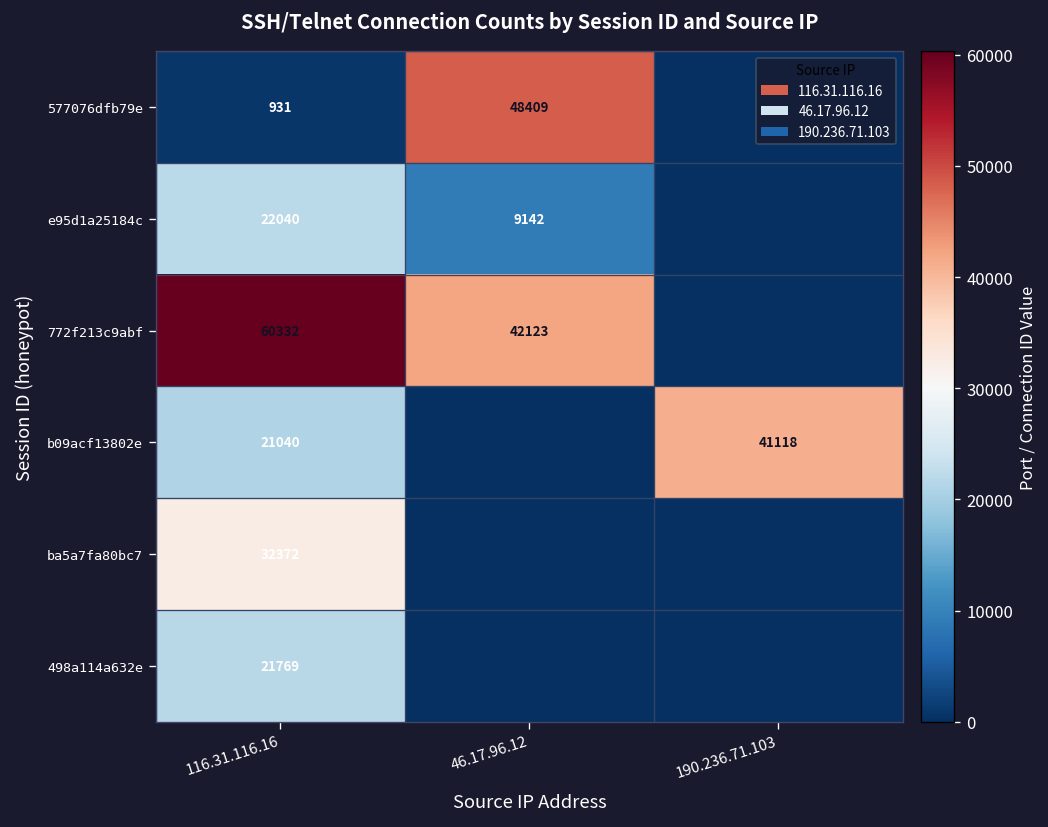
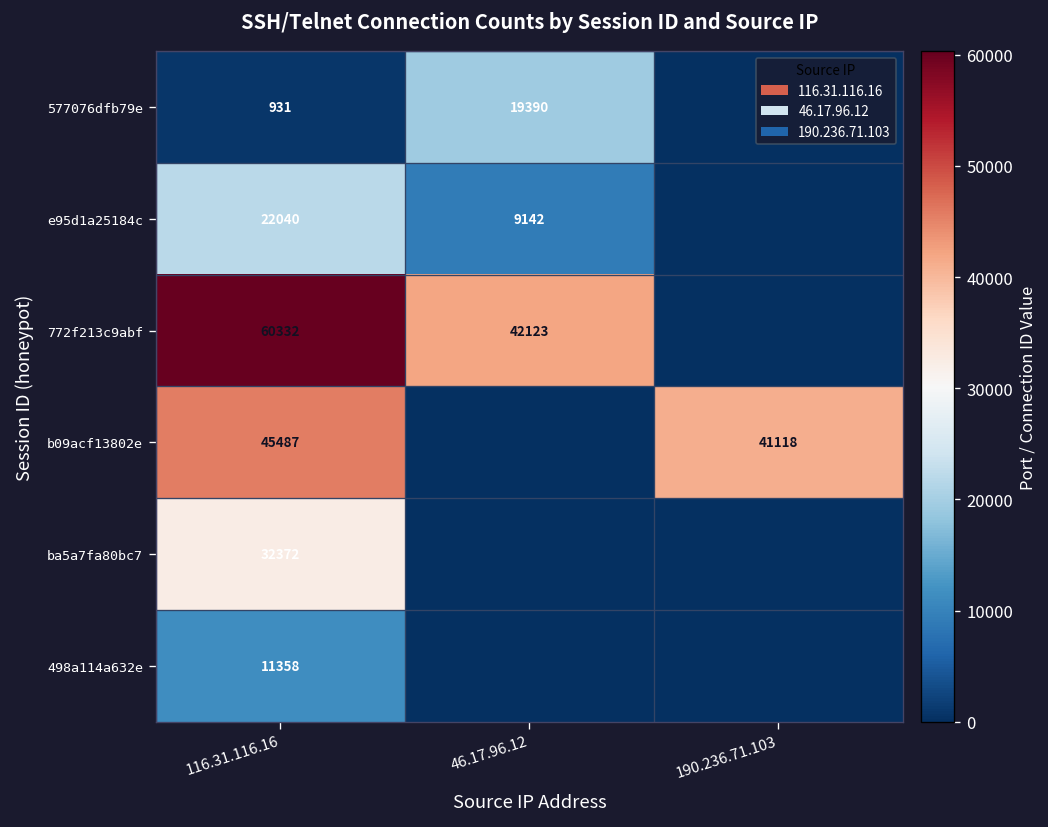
  {
    "577076dfb79e": {
      "116.31.116.16": 931,
-     "46.17.96.12": 48409
+     "46.17.96.12": 19390
    },
    "e95d1a25184c": {
      "116.31.116.16": 22040,
      "46.17.96.12": 9142
    },
    "772f213c9abf": {
      "116.31.116.16": 60332,
      "46.17.96.12": 42123
    },
    "b09acf13802e": {
-     "116.31.116.16": 21040,
+     "116.31.116.16": 45487,
      "190.236.71.103": 41118
    },
    "498a114a632e": {
-     "116.31.116.16": 21769
+     "116.31.116.16": 11358
    }
  }
